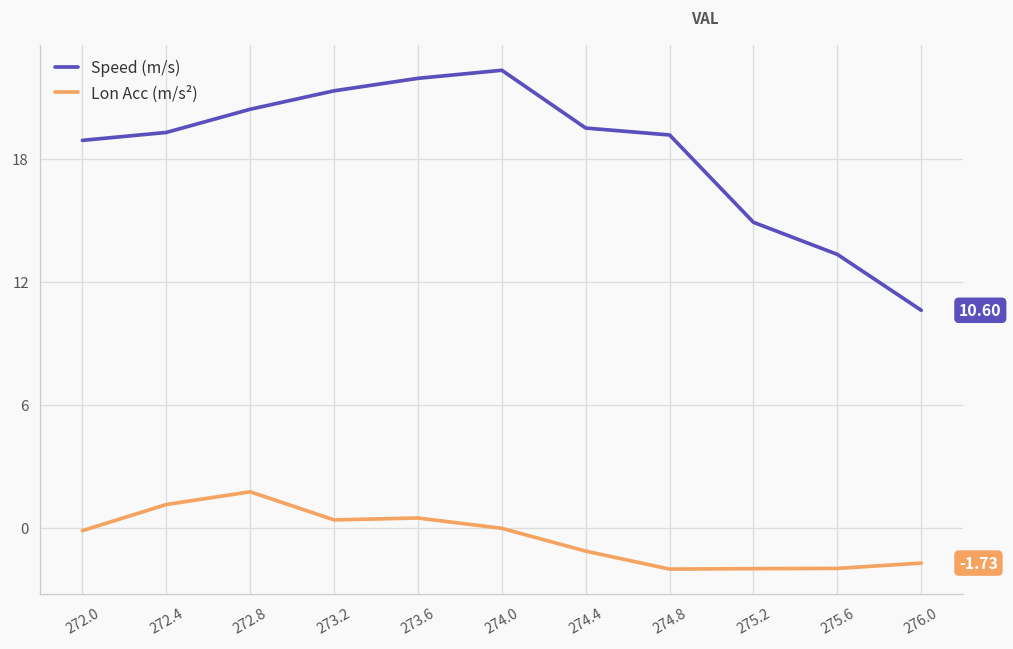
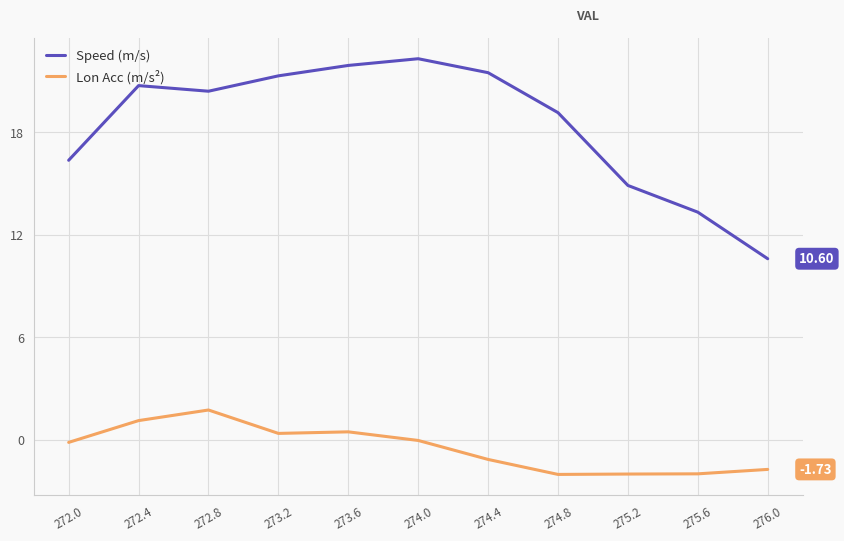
  {
    "Speed (m/s)": {
-     "272.0": 18.9,
-     "272.4": 19.3,
+     "272.0": 16.4,
+     "272.4": 20.7,
      "272.8": 20.4,
      "273.2": 21.3,
      "273.6": 21.9,
      "274.0": 22.3,
-     "274.4": 19.5,
+     "274.4": 21.5,
      "274.8": 19.2,
      "275.2": 14.9,
      "275.6": 13.3,
      "276.0": 10.6
    },
    "Lon Acc (m/s²)": {
      "272.0": -0.1,
      "272.4": 1.1,
      "272.8": 1.7,
      "273.2": 0.4,
      "273.6": 0.5,
      "274.0": 0.0,
      "274.4": -1.1,
      "274.8": -2.0,
      "275.2": -2.0,
      "275.6": -2.0,
      "276.0": -1.7
    }
  }
